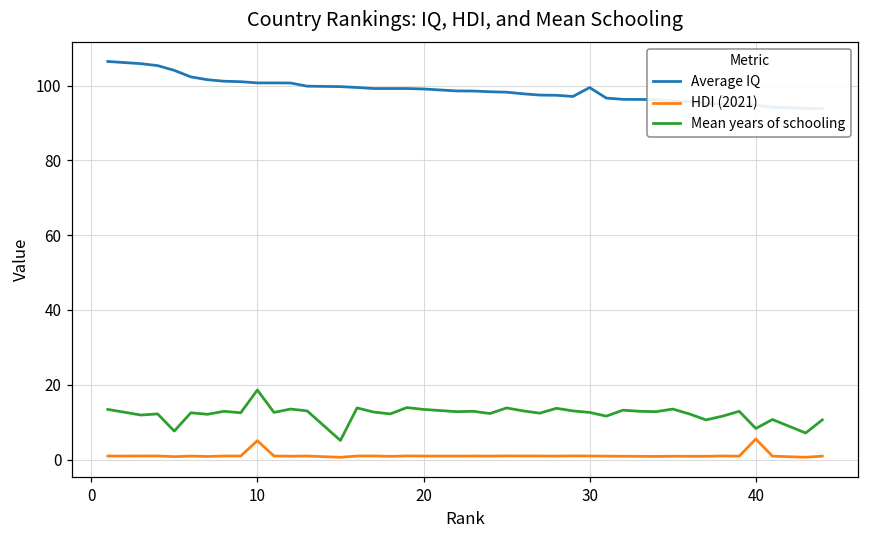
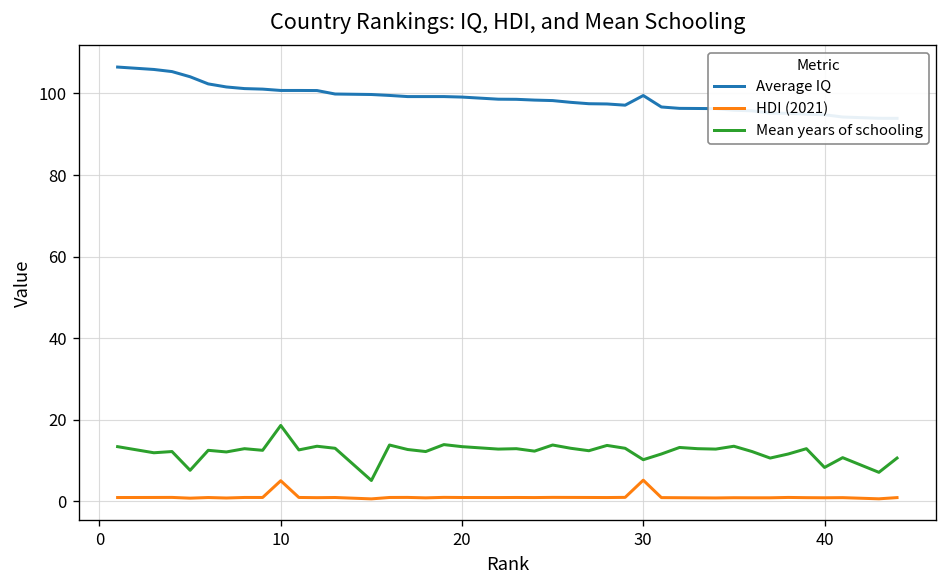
  {
    "Average IQ": {
      "10": 101,
      "20": 99,
      "30": 100
    },
    "HDI (2021)": {
      "10": 5,
      "20": 1,
-     "30": 1,
-     "40": 5
+     "30": 5,
+     "40": 1
    },
    "Mean years of schooling": {
      "10": 19,
      "20": 13,
-     "30": 13,
+     "30": 10,
      "40": 8
    }
  }
